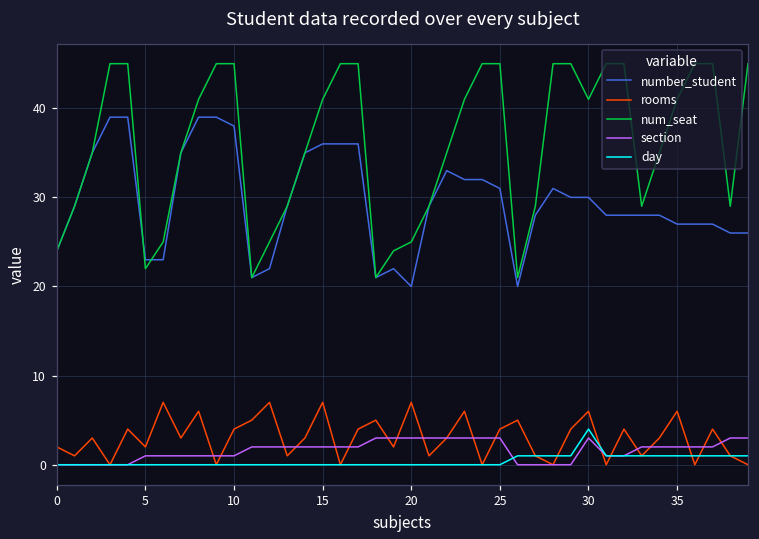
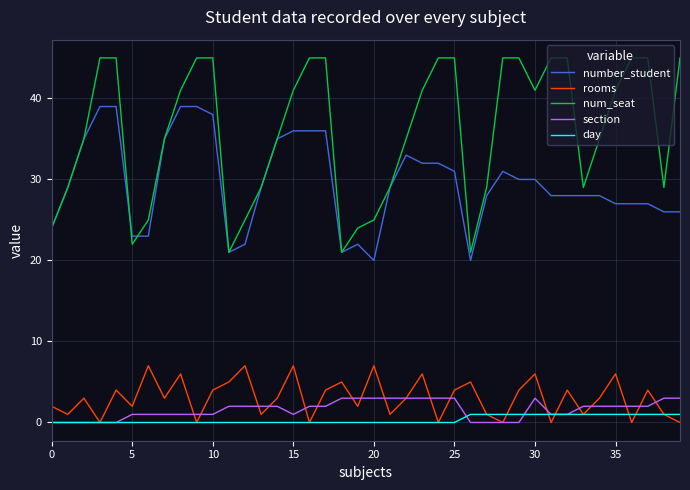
  {
    "number_student": {
      "5": 23,
      "10": 38,
      "15": 36,
      "20": 20,
      "25": 31,
      "30": 30,
      "35": 27
    },
    "rooms": {
      "0": 2,
      "5": 2,
      "10": 4,
      "15": 7,
      "20": 7,
      "25": 4,
      "30": 6,
      "35": 6
    },
    "num_seat": {
      "5": 22,
      "10": 45,
      "15": 41,
      "20": 25,
      "25": 45,
      "30": 41
    },
    "section": {
      "5": 1,
      "10": 1,
-     "15": 2,
+     "15": 1,
      "20": 3,
      "25": 3,
      "30": 3,
      "35": 2
    },
    "day": {
      "5": 0,
      "10": 0,
      "15": 0,
      "20": 0,
      "25": 0,
-     "30": 4,
+     "30": 1,
      "35": 1
    }
  }
